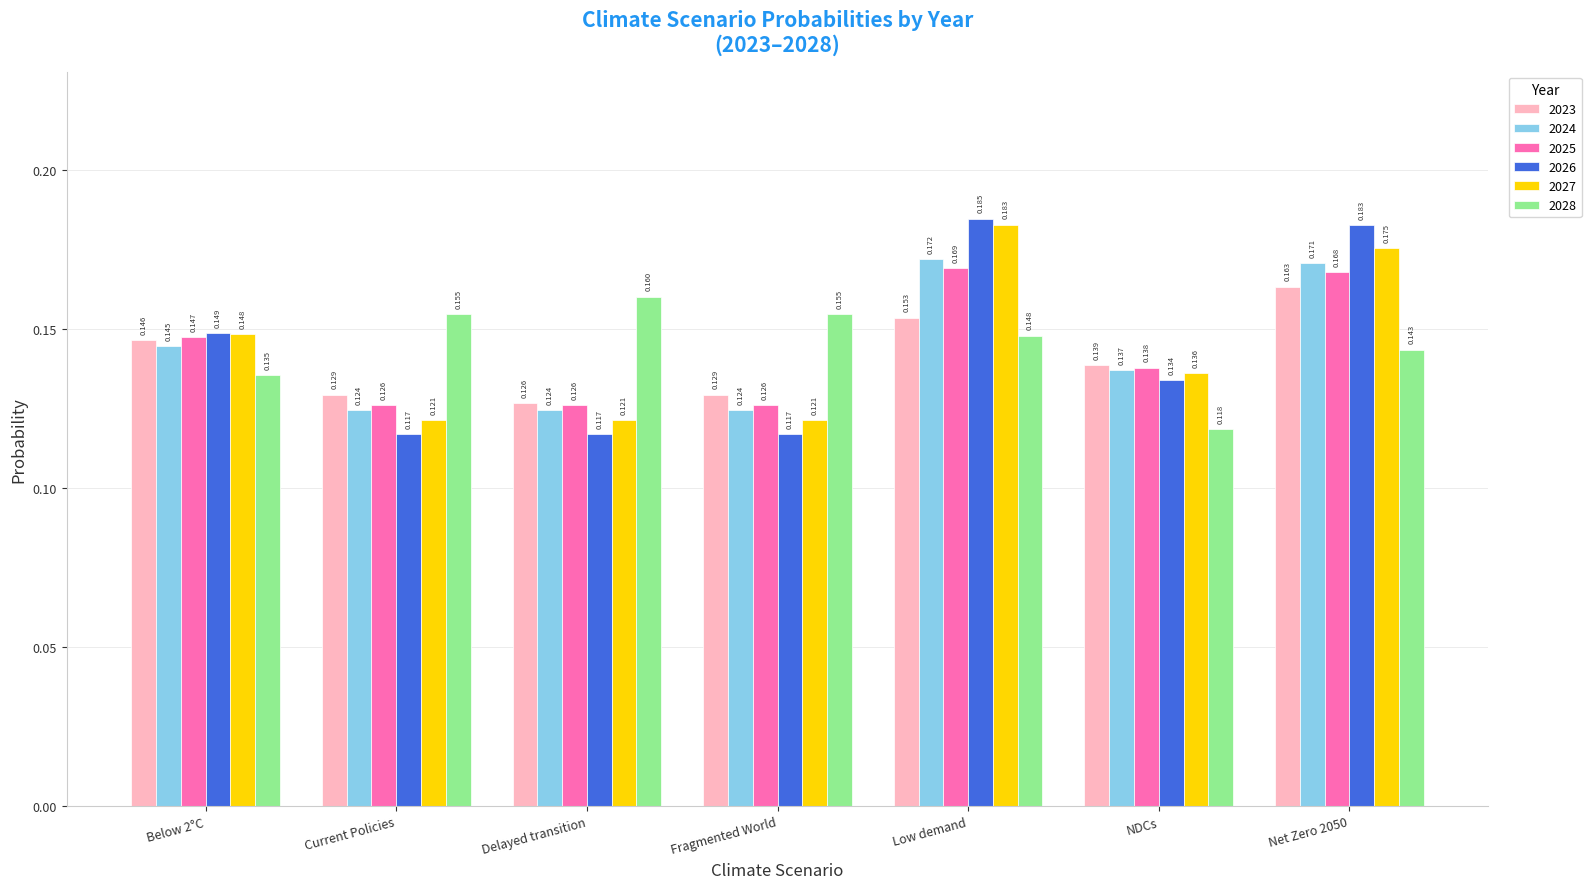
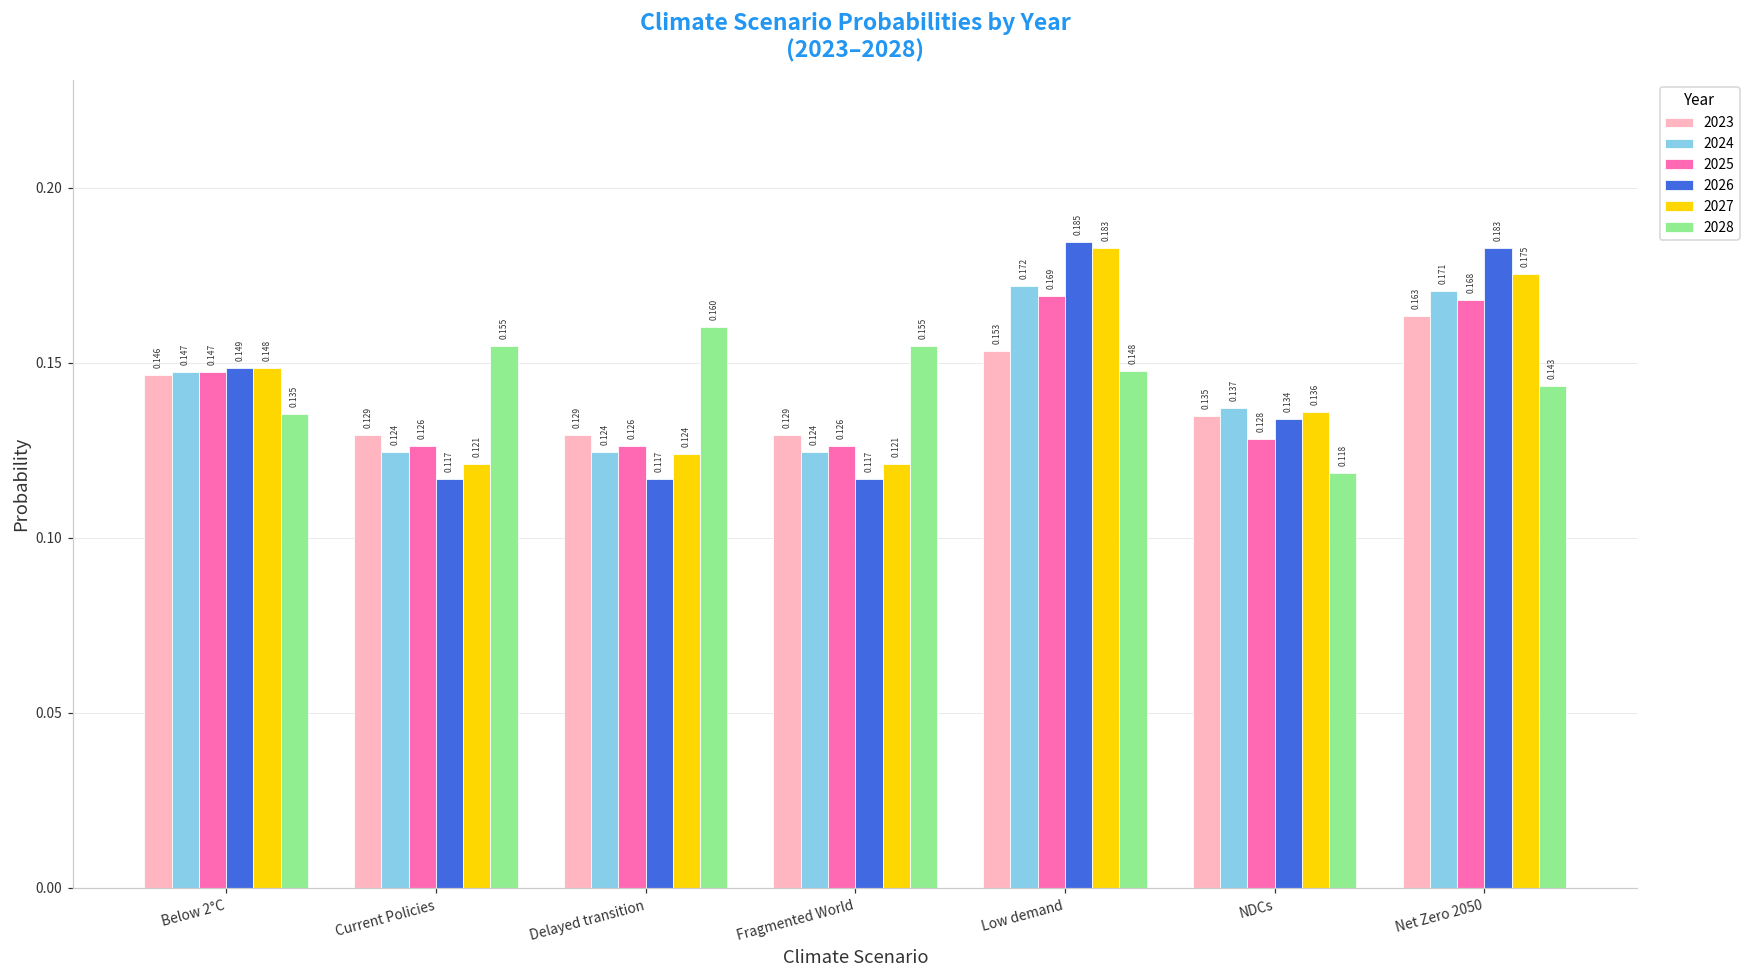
  {
    "2023": {
      "Below 2°C": 0.146,
      "Current Policies": 0.129,
-     "Delayed transition": 0.126,
+     "Delayed transition": 0.129,
      "Fragmented World": 0.129,
      "Low demand": 0.153,
-     "NDCs": 0.139,
+     "NDCs": 0.135,
      "Net Zero 2050": 0.163
    },
    "2024": {
-     "Below 2°C": 0.145,
+     "Below 2°C": 0.147,
      "Current Policies": 0.124,
      "Delayed transition": 0.124,
      "Fragmented World": 0.124,
      "Low demand": 0.172,
      "NDCs": 0.137,
      "Net Zero 2050": 0.171
    },
    "2025": {
      "Below 2°C": 0.147,
      "Current Policies": 0.126,
      "Delayed transition": 0.126,
      "Fragmented World": 0.126,
      "Low demand": 0.169,
-     "NDCs": 0.138,
+     "NDCs": 0.128,
      "Net Zero 2050": 0.168
    },
    "2026": {
      "Below 2°C": 0.149,
      "Current Policies": 0.117,
      "Delayed transition": 0.117,
      "Fragmented World": 0.117,
      "Low demand": 0.185,
      "NDCs": 0.134,
      "Net Zero 2050": 0.183
    },
    "2027": {
      "Below 2°C": 0.148,
      "Current Policies": 0.121,
-     "Delayed transition": 0.121,
+     "Delayed transition": 0.124,
      "Fragmented World": 0.121,
      "Low demand": 0.183,
      "NDCs": 0.136,
      "Net Zero 2050": 0.175
    },
    "2028": {
      "Below 2°C": 0.135,
      "Current Policies": 0.155,
      "Delayed transition": 0.160,
      "Fragmented World": 0.155,
      "Low demand": 0.148,
      "NDCs": 0.118,
      "Net Zero 2050": 0.143
    }
  }
